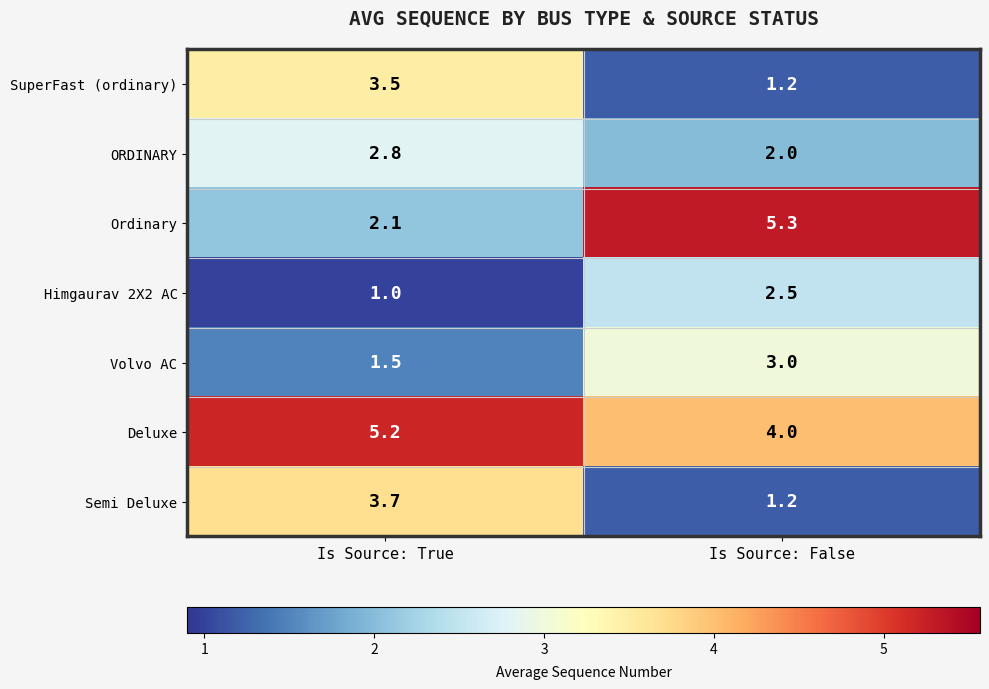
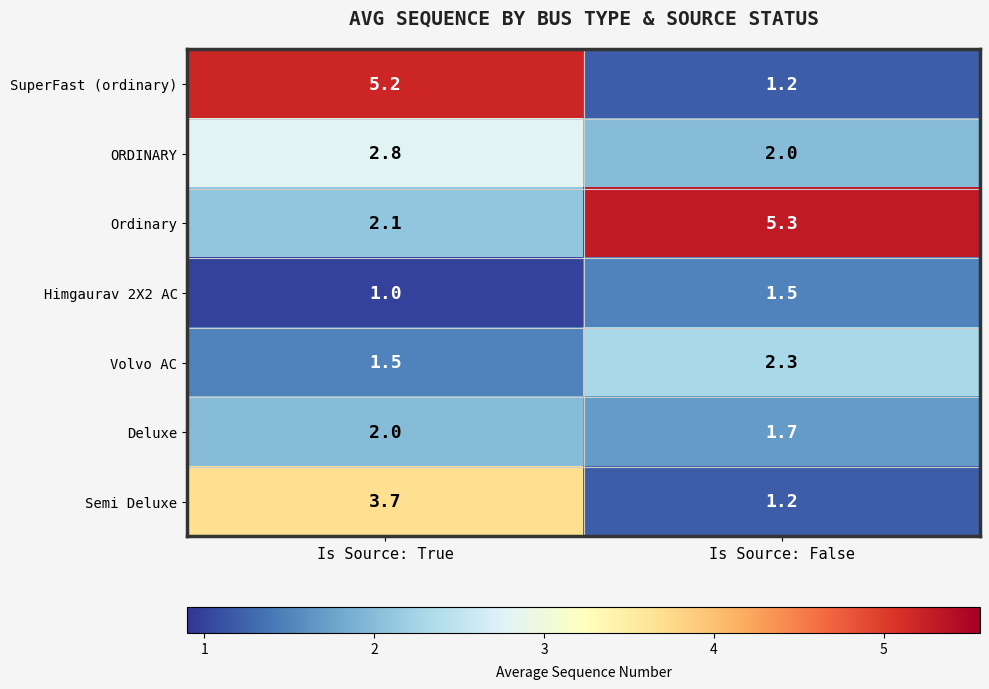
  {
    "SuperFast (ordinary)": {
-     "Is Source: True": 3.5,
+     "Is Source: True": 5.2,
      "Is Source: False": 1.2
    },
    "ORDINARY": {
      "Is Source: True": 2.8,
      "Is Source: False": 2.0
    },
    "Ordinary": {
      "Is Source: True": 2.1,
      "Is Source: False": 5.3
    },
    "Himgaurav 2X2 AC": {
      "Is Source: True": 1.0,
-     "Is Source: False": 2.5
+     "Is Source: False": 1.5
    },
    "Volvo AC": {
      "Is Source: True": 1.5,
-     "Is Source: False": 3.0
+     "Is Source: False": 2.3
    },
    "Deluxe": {
-     "Is Source: True": 5.2,
-     "Is Source: False": 4.0
+     "Is Source: True": 2.0,
+     "Is Source: False": 1.7
    },
    "Semi Deluxe": {
      "Is Source: True": 3.7,
      "Is Source: False": 1.2
    }
  }
